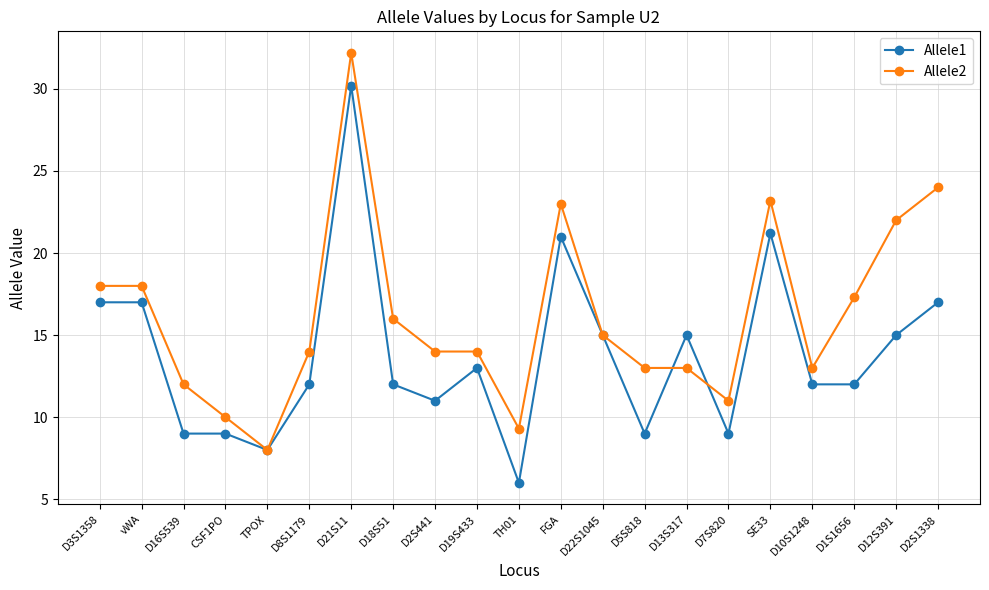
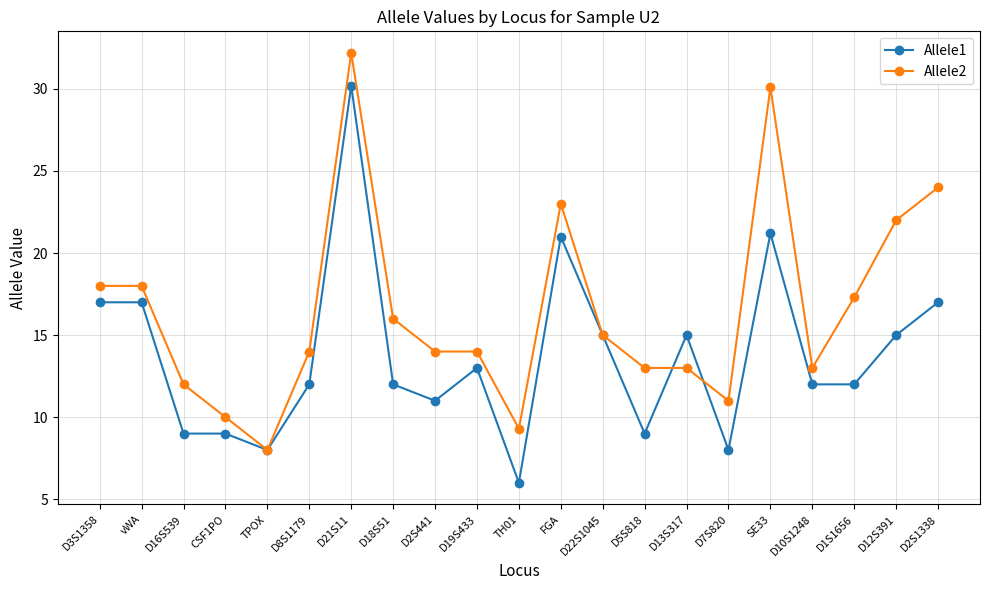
  {
    "Allele1": {
      "D3S1358": 17,
      "vWA": 17,
      "D16S539": 9,
      "CSF1PO": 9,
      "D8S1179": 12,
      "D21S11": 30.2,
      "D18S51": 12,
      "D2S441": 11,
      "D19S433": 13,
      "TH01": 6,
      "FGA": 21,
      "D5S818": 9,
      "D13S317": 15,
-     "D7S820": 9,
+     "D7S820": 8,
      "SE33": 21.2,
      "D10S1248": 12,
      "D1S1656": 12,
      "D12S391": 15,
      "D2S1338": 17
    },
    "Allele2": {
      "D3S1358": 18.0,
      "vWA": 18.0,
      "D16S539": 12.0,
      "CSF1PO": 10.0,
      "D8S1179": 14.0,
      "D21S11": 32.2,
      "D18S51": 16.0,
      "D2S441": 14.0,
      "D19S433": 14.0,
      "TH01": 9.3,
      "FGA": 23.0,
      "D5S818": 13.0,
      "D13S317": 13.0,
      "D7S820": 11.0,
-     "SE33": 23.2,
+     "SE33": 30.1,
      "D10S1248": 13.0,
      "D1S1656": 17.3,
      "D12S391": 22.0,
      "D2S1338": 24.0
    }
  }
